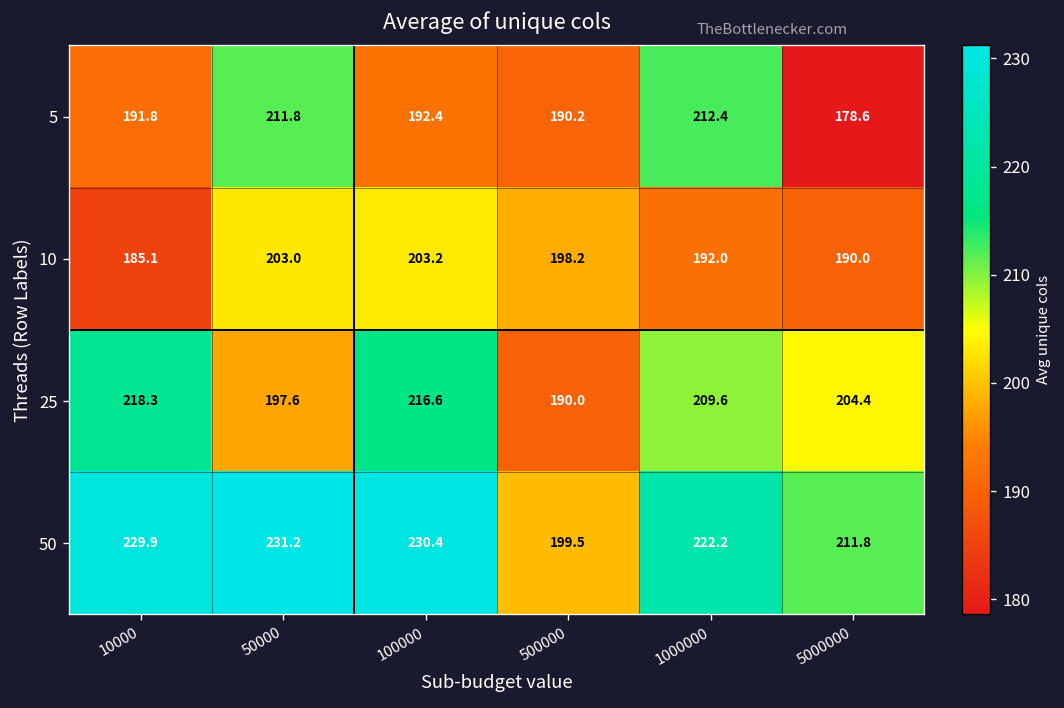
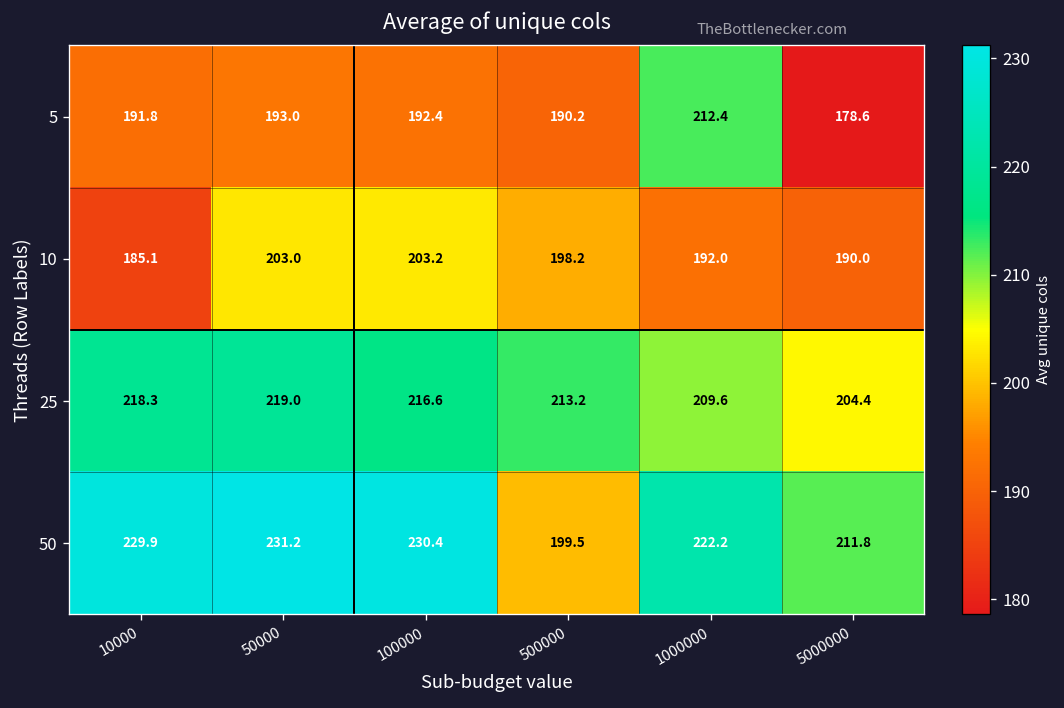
  {
    "5": {
      "10000": 191.8,
-     "50000": 211.8,
+     "50000": 193.0,
      "100000": 192.4,
      "500000": 190.2,
      "1000000": 212.4,
      "5000000": 178.6
    },
    "10": {
      "10000": 185.1,
      "50000": 203.0,
      "100000": 203.2,
      "500000": 198.2,
      "1000000": 192.0,
      "5000000": 190.0
    },
    "25": {
      "10000": 218.3,
-     "50000": 197.6,
+     "50000": 219.0,
      "100000": 216.6,
-     "500000": 190.0,
+     "500000": 213.2,
      "1000000": 209.6,
      "5000000": 204.4
    },
    "50": {
      "10000": 229.9,
      "50000": 231.2,
      "100000": 230.4,
      "500000": 199.5,
      "1000000": 222.2,
      "5000000": 211.8
    }
  }
